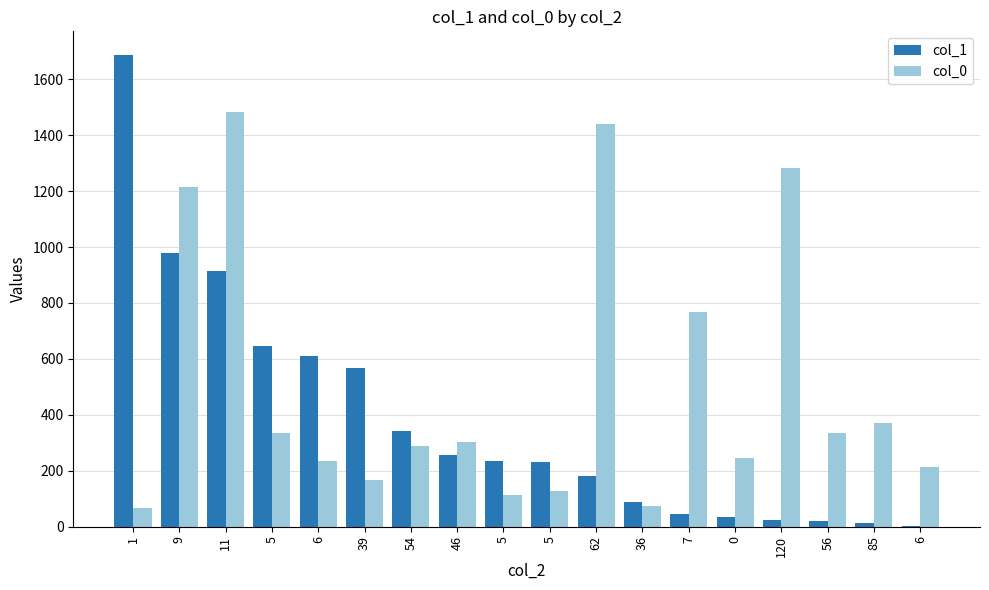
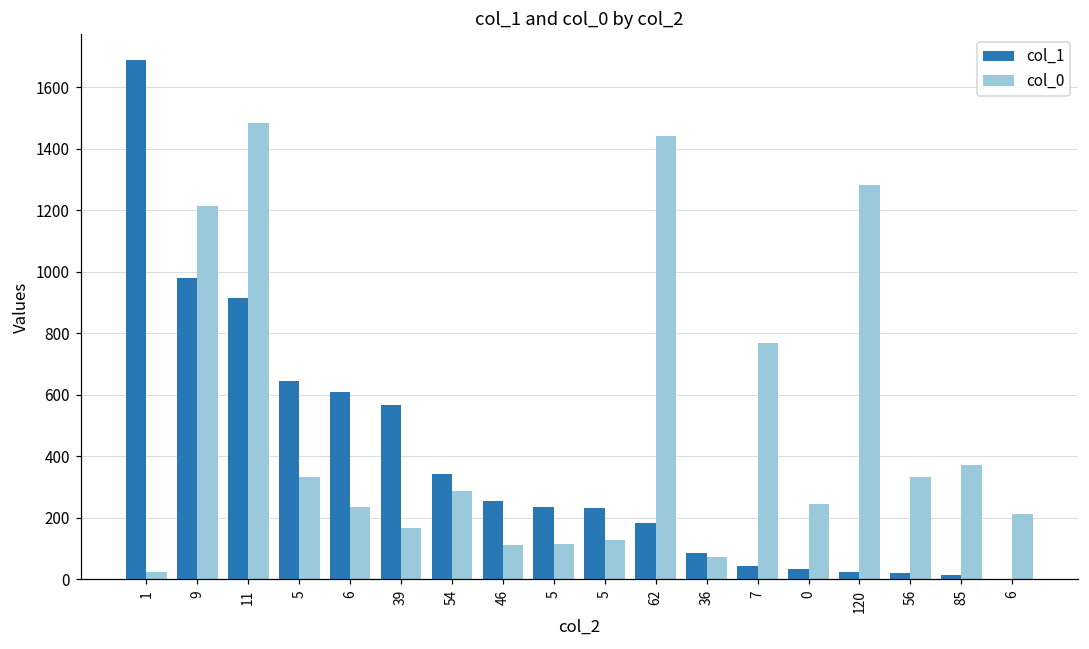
  {
    "col_1": {
      "1": 1690,
      "9": 980,
      "11": 910,
      "39": 570,
      "54": 340,
      "46": 260,
      "62": 180,
      "36": 90,
      "7": 40,
      "0": 40,
      "120": 30,
      "56": 20,
      "85": 10
    },
    "col_0": {
-     "1": 70,
+     "1": 30,
      "9": 1210,
      "11": 1480,
      "39": 170,
      "54": 290,
-     "46": 300,
+     "46": 110,
      "62": 1440,
      "36": 70,
      "7": 770,
      "0": 250,
      "120": 1280,
      "56": 330,
      "85": 370
    }
  }
